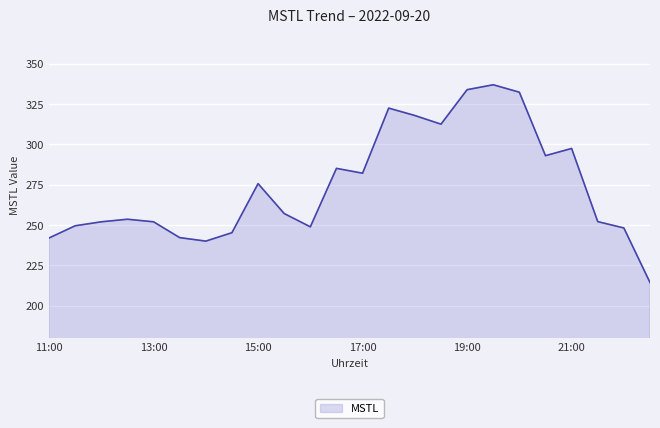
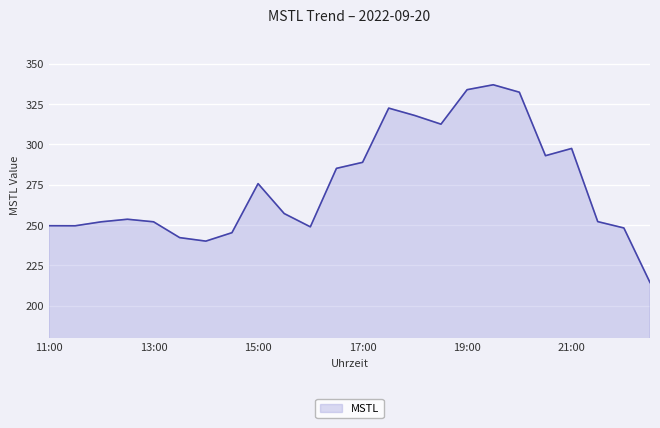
  {
-   "11:00": 242,
+   "11:00": 249,
    "13:00": 252,
    "15:00": 276,
-   "17:00": 282,
+   "17:00": 289,
    "19:00": 334,
    "21:00": 297
  }
